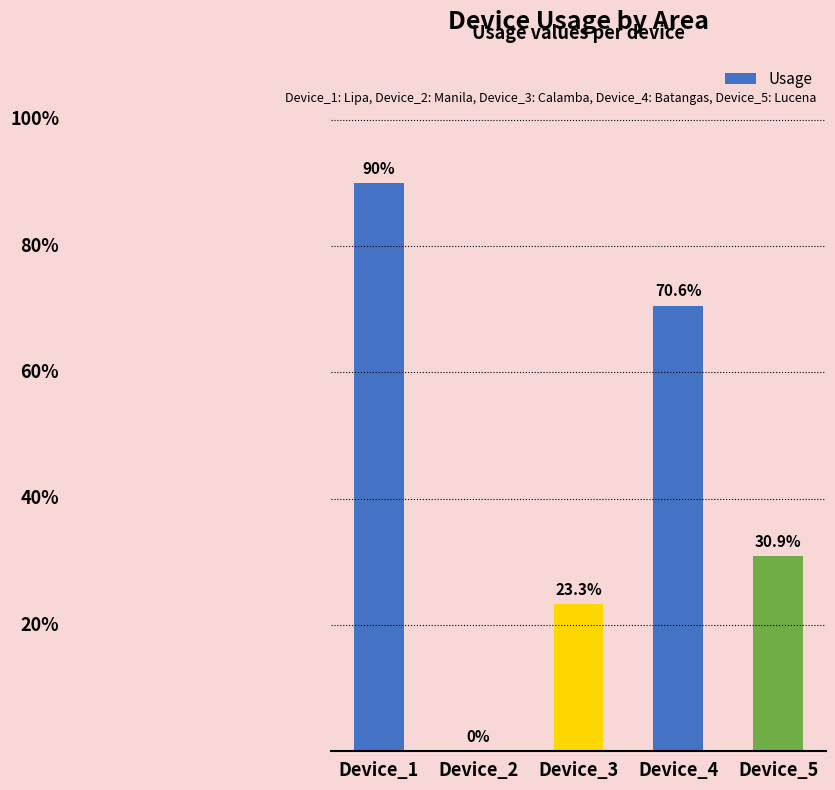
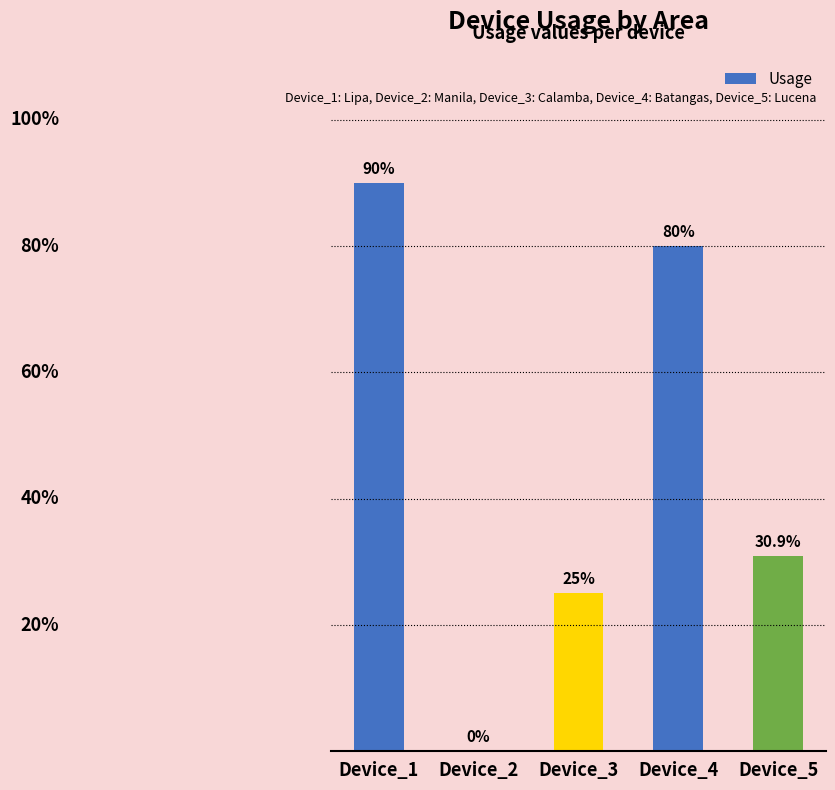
  {
    "Device_1": "90%",
    "Device_2": "0%",
-   "Device_3": "23.3%",
-   "Device_4": "70.6%",
+   "Device_3": "25%",
+   "Device_4": "80%",
    "Device_5": "30.9%"
  }
